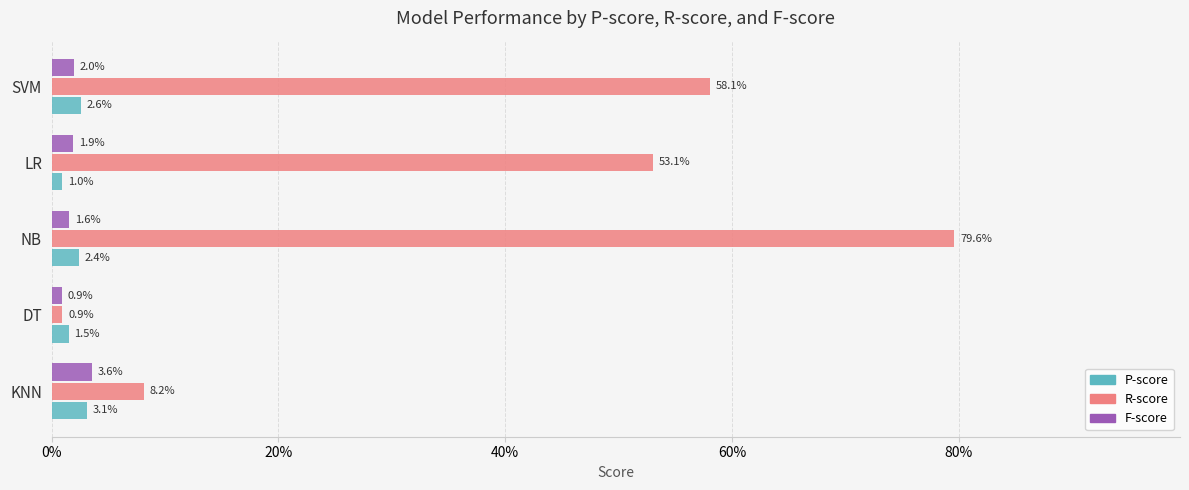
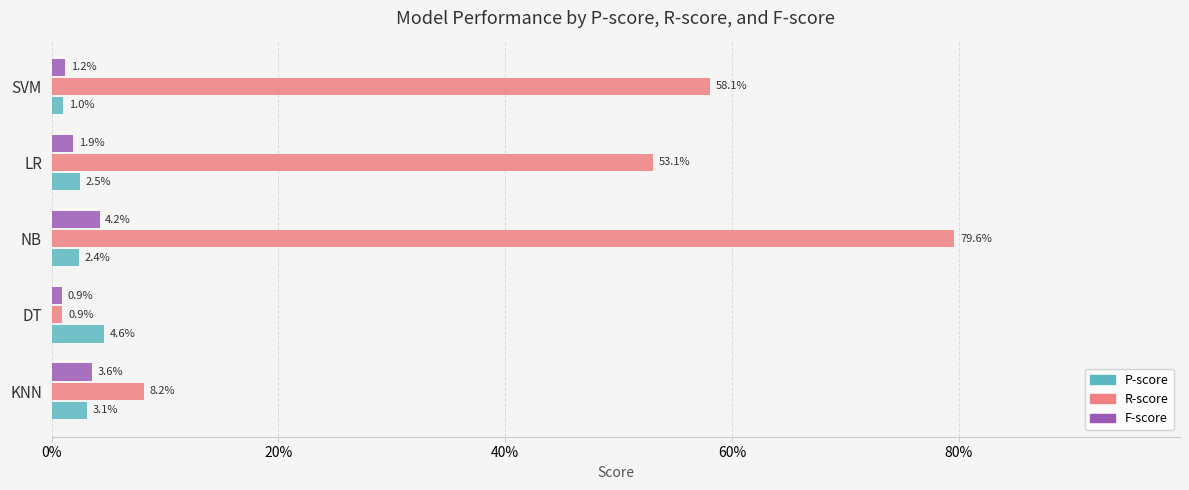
  {
    "P-score": {
-     "SVM": "2.6%",
-     "LR": "1.0%",
+     "SVM": "1.0%",
+     "LR": "2.5%",
      "NB": "2.4%",
-     "DT": "1.5%",
+     "DT": "4.6%",
      "KNN": "3.1%"
    },
    "R-score": {
      "SVM": "58.1%",
      "LR": "53.1%",
      "NB": "79.6%",
      "DT": "0.9%",
      "KNN": "8.2%"
    },
    "F-score": {
-     "SVM": "2.0%",
+     "SVM": "1.2%",
      "LR": "1.9%",
-     "NB": "1.6%",
+     "NB": "4.2%",
      "DT": "0.9%",
      "KNN": "3.6%"
    }
  }
